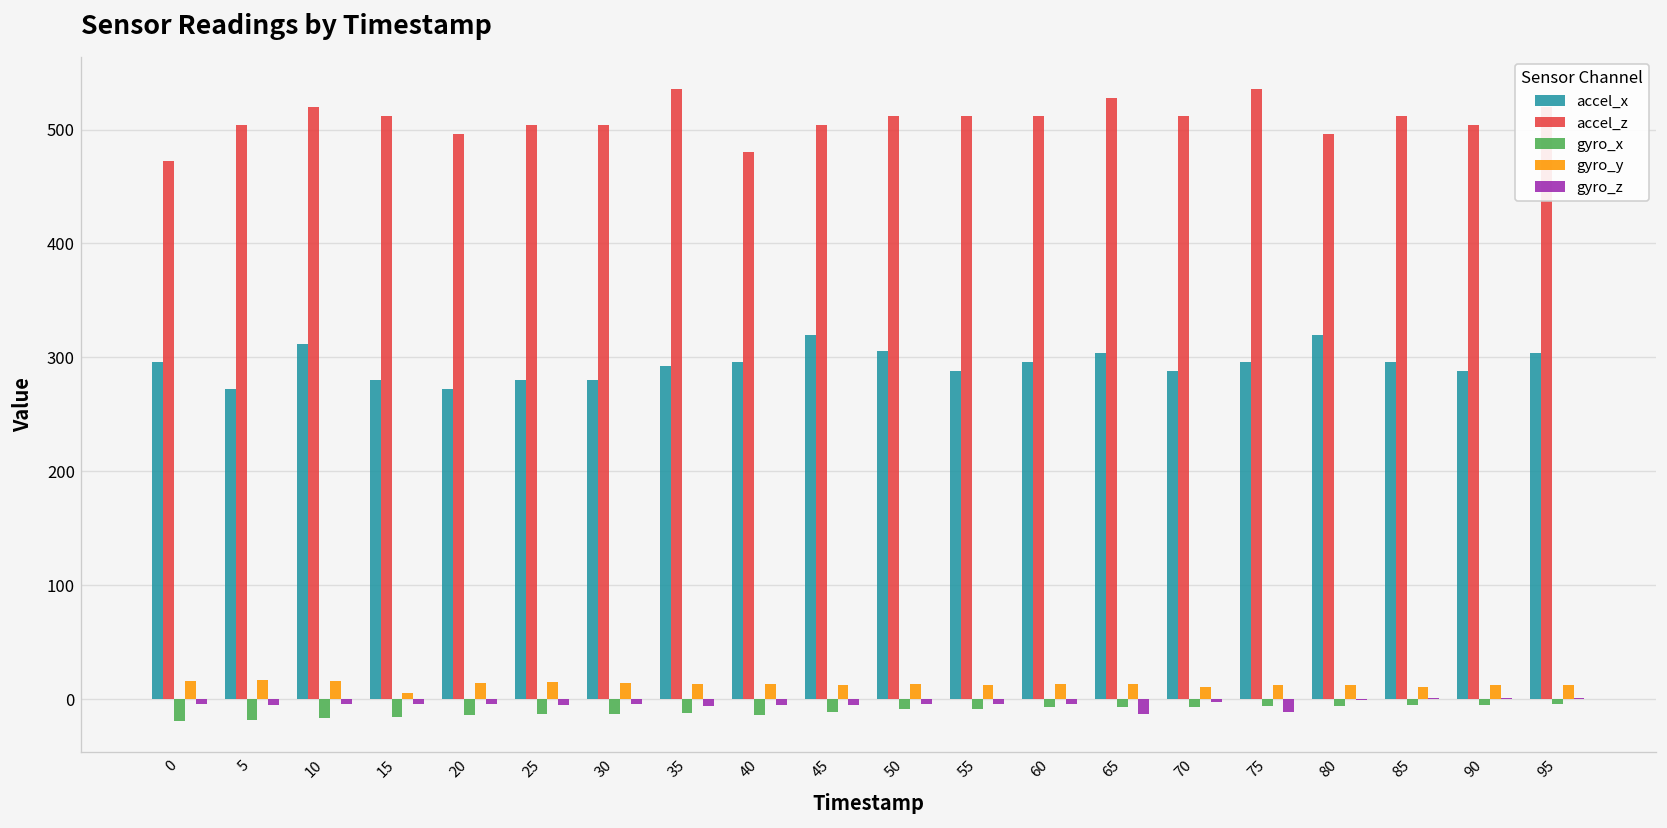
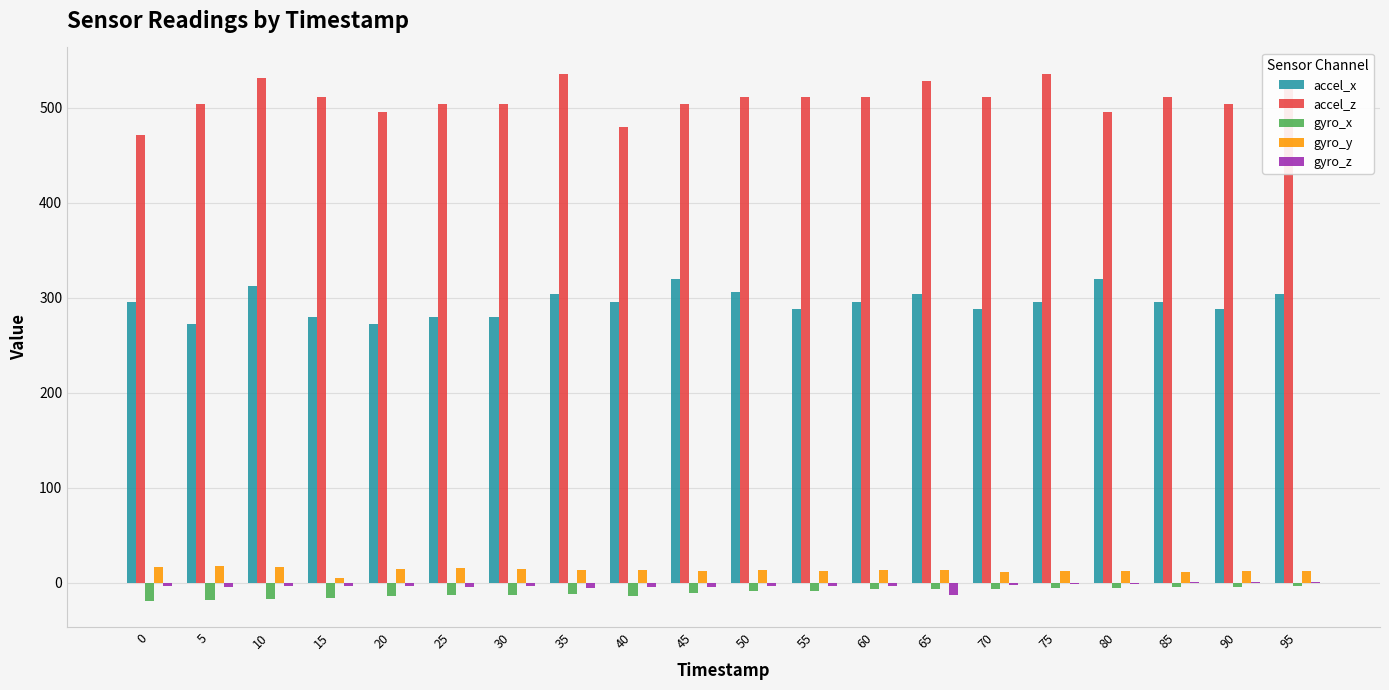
  {
    "accel_x": {
      "0": 300,
      "5": 270,
      "10": 310,
      "15": 280,
      "20": 270,
      "25": 280,
      "30": 280,
-     "35": 290,
+     "35": 300,
      "40": 300,
      "45": 320,
      "50": 310,
      "55": 290,
      "60": 300,
      "65": 300,
      "70": 290,
      "75": 300,
      "80": 320,
      "85": 300,
      "90": 290,
      "95": 300
    },
    "accel_z": {
      "0": 470,
      "5": 500,
-     "10": 520,
+     "10": 530,
      "15": 510,
      "20": 500,
      "25": 500,
      "30": 500,
      "35": 540,
      "40": 480,
      "45": 500,
      "50": 510,
      "55": 510,
      "60": 510,
      "65": 530,
      "70": 510,
      "75": 540,
      "80": 500,
      "85": 510,
      "90": 500
    },
    "gyro_x": {
      "0": -20,
      "5": -20,
      "10": -20,
      "15": -20,
      "20": -10,
      "25": -10,
      "30": -10,
      "35": -10,
      "40": -10,
      "45": -10,
      "50": -10,
      "55": -10,
      "60": -10,
      "65": -10,
      "70": -10,
      "75": -10,
      "80": -10,
      "85": -10,
      "90": -10,
      "95": 0
    },
    "gyro_y": {
      "0": 20,
      "5": 20,
      "10": 20,
      "15": 10,
      "20": 10,
      "25": 20,
      "30": 10,
      "35": 10,
      "40": 10,
      "45": 10,
      "50": 10,
      "55": 10,
      "60": 10,
      "65": 10,
      "70": 10,
      "75": 10,
      "80": 10,
      "85": 10,
      "90": 10,
      "95": 10
    },
    "gyro_z": {
      "0": 0,
      "5": -10,
      "10": 0,
      "15": 0,
      "20": 0,
      "25": -10,
      "30": 0,
      "35": -10,
      "40": -10,
      "45": -10,
      "50": 0,
      "55": 0,
      "60": 0,
      "65": -10,
      "70": 0,
-     "75": -10
+     "75": 0
    }
  }
